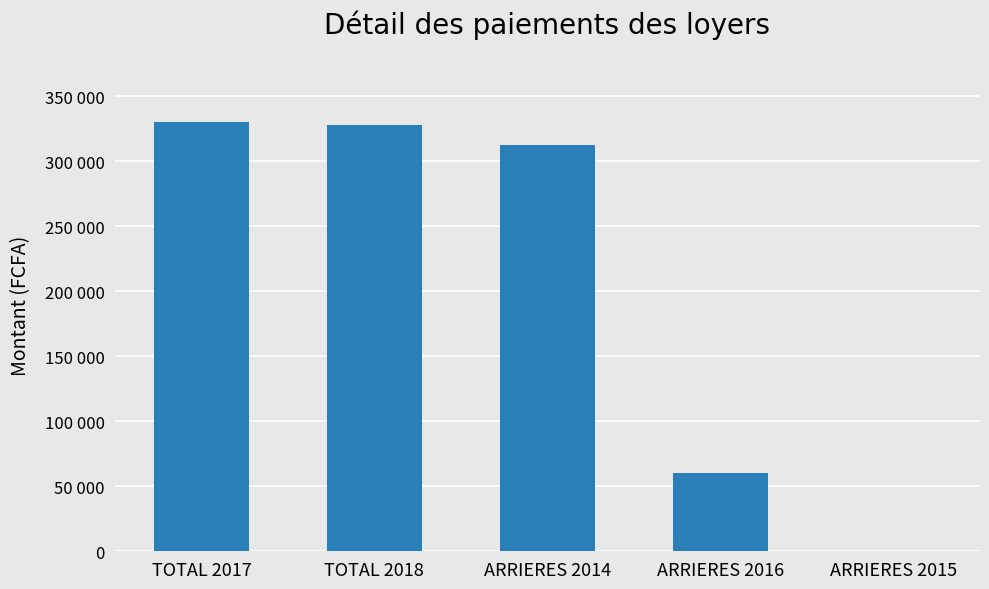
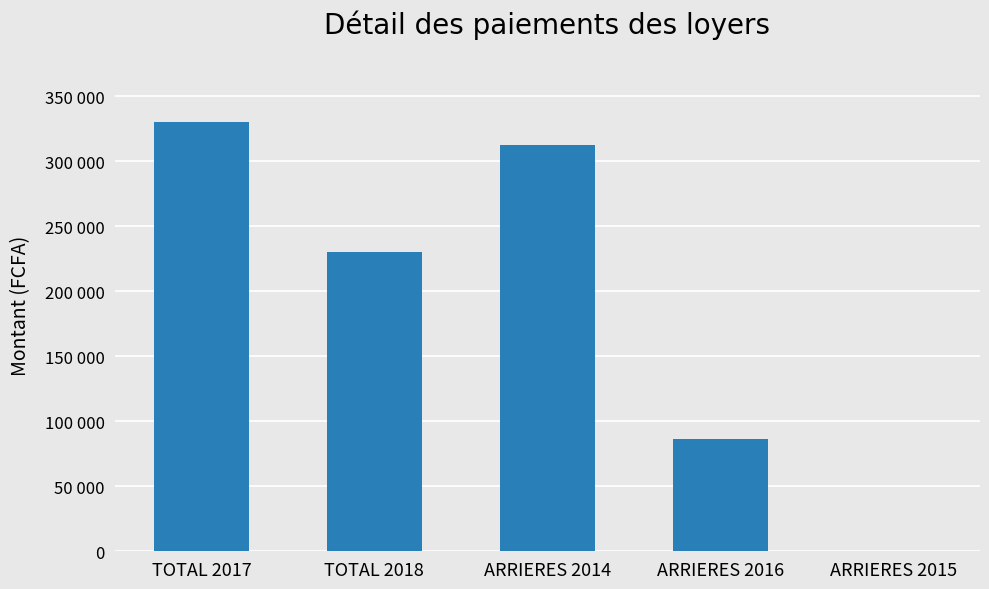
  {
    "TOTAL 2017": 330000,
-   "TOTAL 2018": 328000,
+   "TOTAL 2018": 230000,
    "ARRIERES 2014": 313000,
-   "ARRIERES 2016": 60000,
+   "ARRIERES 2016": 86000,
    "ARRIERES 2015": 0
  }
